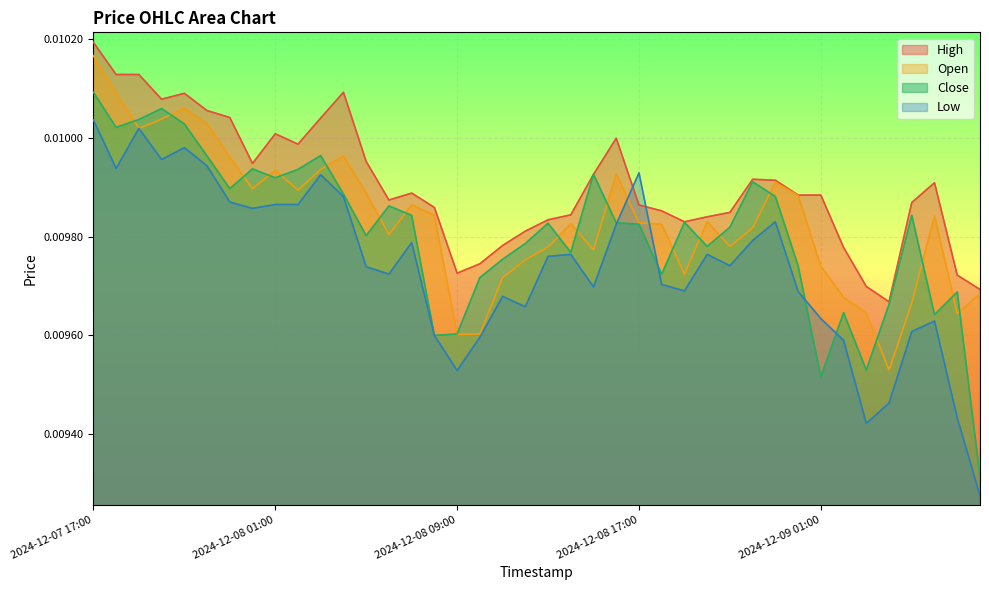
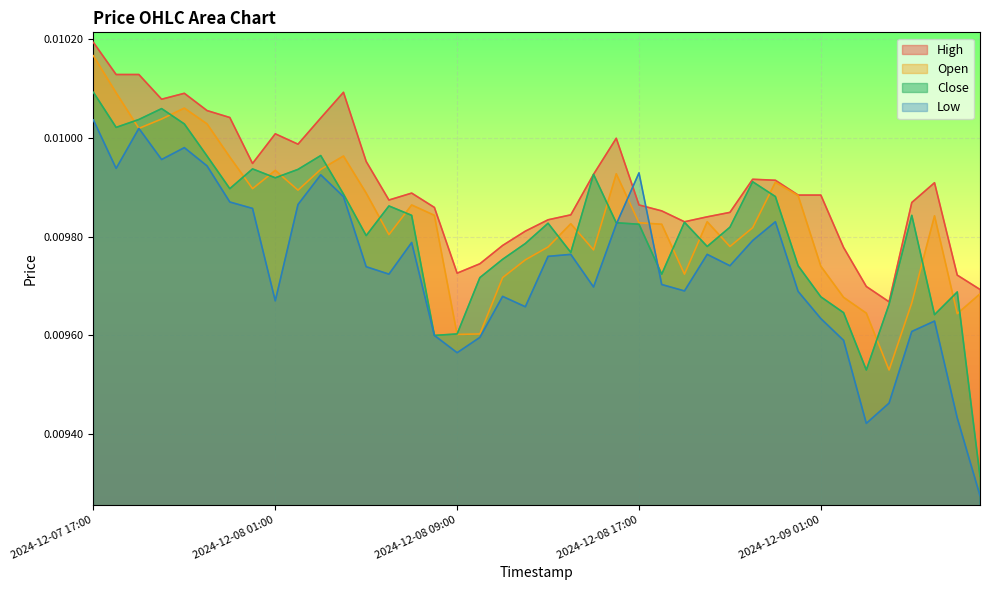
  {
    "Close": {
      "2024-12-07 17:00": 0.01009,
      "2024-12-08 01:00": 0.00992,
-     "2024-12-09 01:00": 0.00952
+     "2024-12-09 01:00": 0.00968
    },
    "Low": {
      "2024-12-07 17:00": 0.01004,
-     "2024-12-08 01:00": 0.00987,
-     "2024-12-08 09:00": 0.00953,
+     "2024-12-08 01:00": 0.00967,
+     "2024-12-08 09:00": 0.00957,
      "2024-12-08 17:00": 0.00993,
      "2024-12-09 01:00": 0.00963
    }
  }
